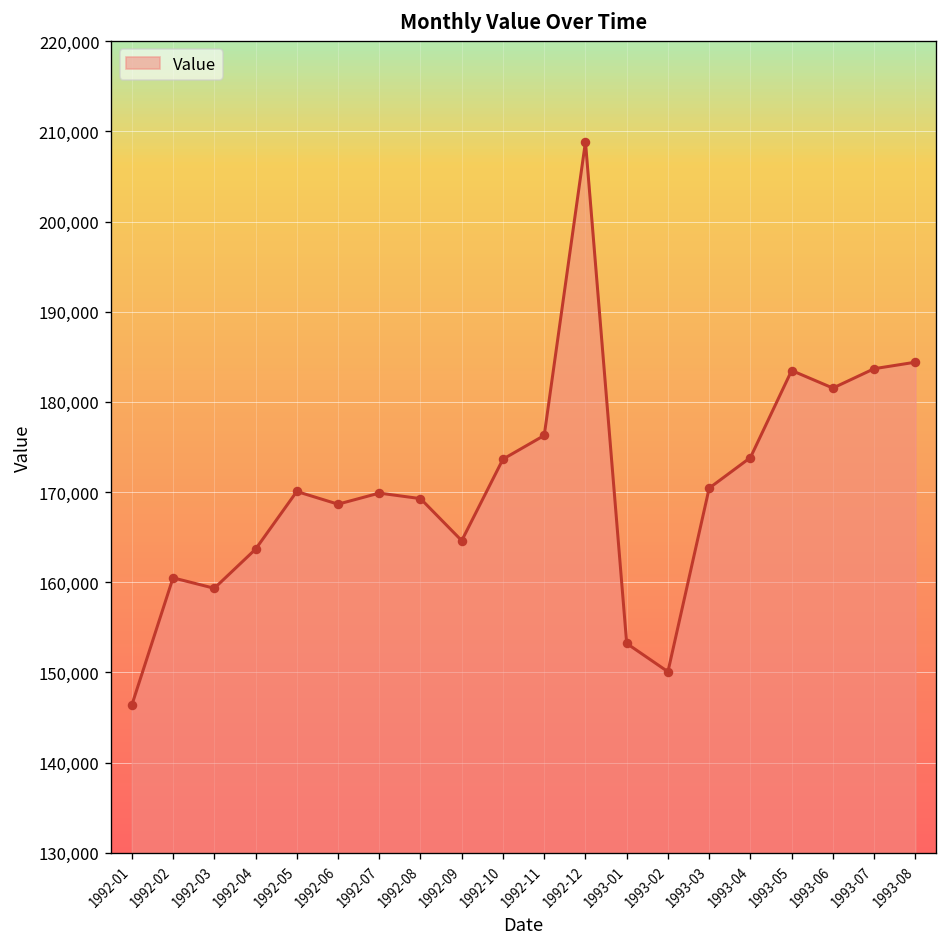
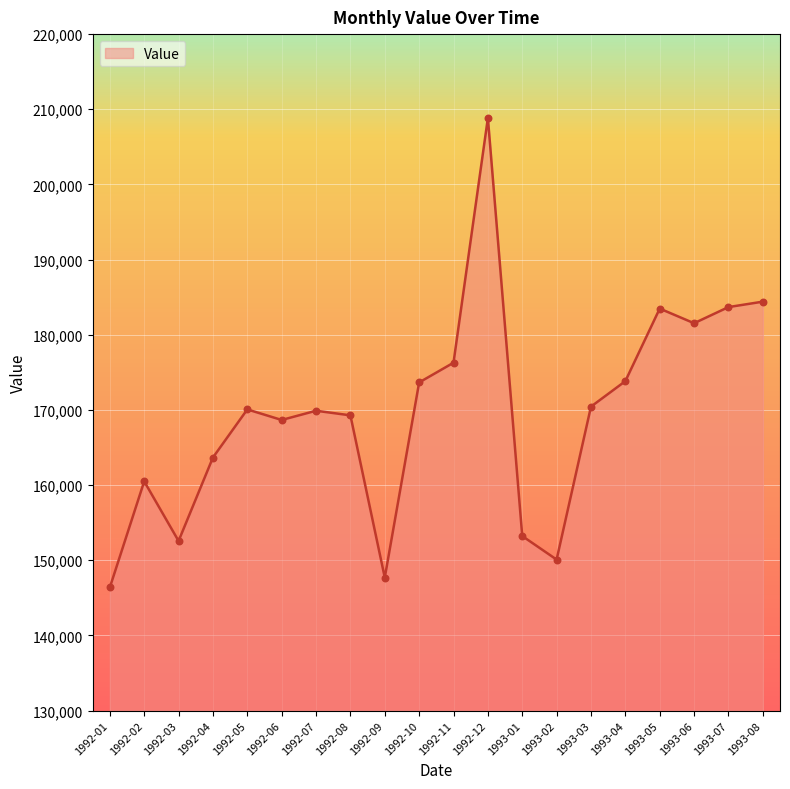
  {
    "1992-01": "146,000",
    "1992-02": "160,000",
-   "1992-03": "159,000",
+   "1992-03": "153,000",
    "1992-04": "164,000",
    "1992-05": "170,000",
    "1992-06": "169,000",
    "1992-07": "170,000",
    "1992-08": "169,000",
-   "1992-09": "165,000",
+   "1992-09": "148,000",
    "1992-10": "174,000",
    "1992-11": "176,000",
    "1992-12": "209,000",
    "1993-01": "153,000",
    "1993-02": "150,000",
    "1993-03": "170,000",
    "1993-04": "174,000",
    "1993-05": "183,000",
    "1993-06": "182,000",
    "1993-07": "184,000",
    "1993-08": "184,000"
  }
